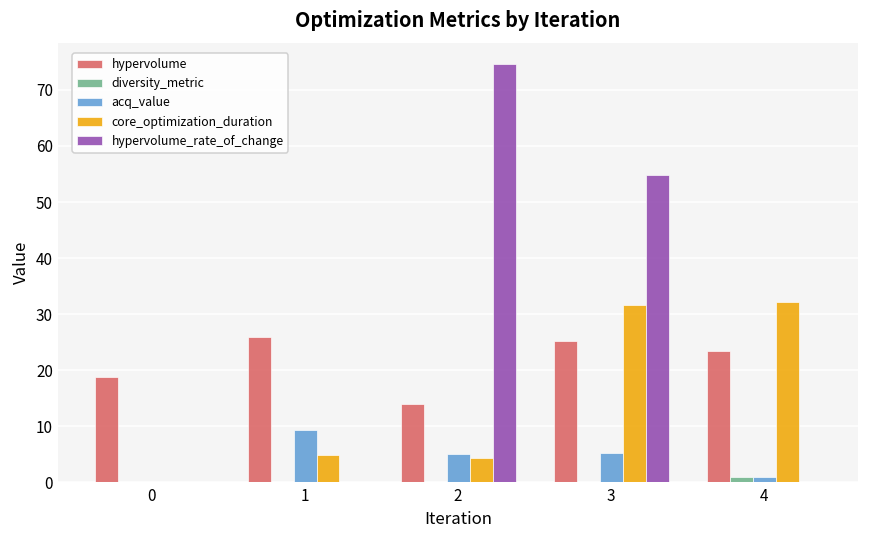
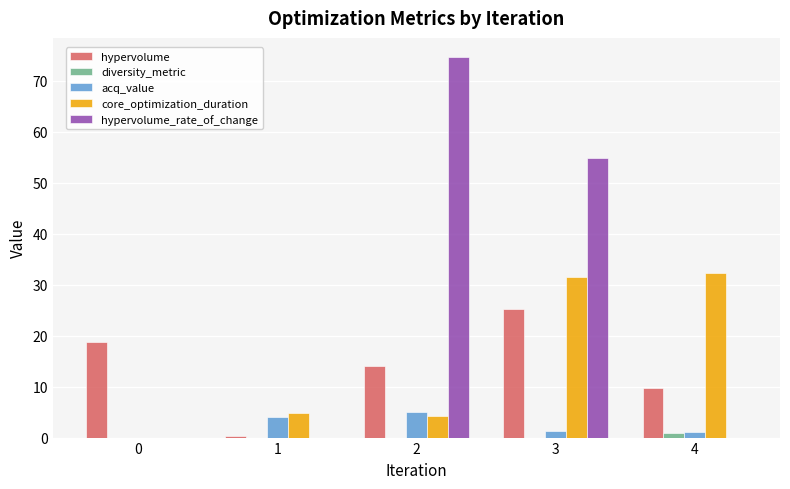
  {
    "hypervolume": {
      "0": 19,
-     "1": 26,
+     "1": 0,
      "2": 14,
      "3": 25,
-     "4": 23
+     "4": 10
    },
    "diversity_metric": {
      "0": 0,
      "1": 0,
      "2": 0,
      "3": 0,
      "4": 1
    },
    "acq_value": {
      "0": 0,
-     "1": 9,
+     "1": 4,
      "2": 5,
-     "3": 5,
+     "3": 1,
      "4": 1
    },
    "core_optimization_duration": {
      "0": 0,
      "1": 5,
      "2": 4,
      "3": 32,
      "4": 32
    },
    "hypervolume_rate_of_change": {
      "0": 0,
      "1": 0,
      "2": 75,
      "3": 55
    }
  }
